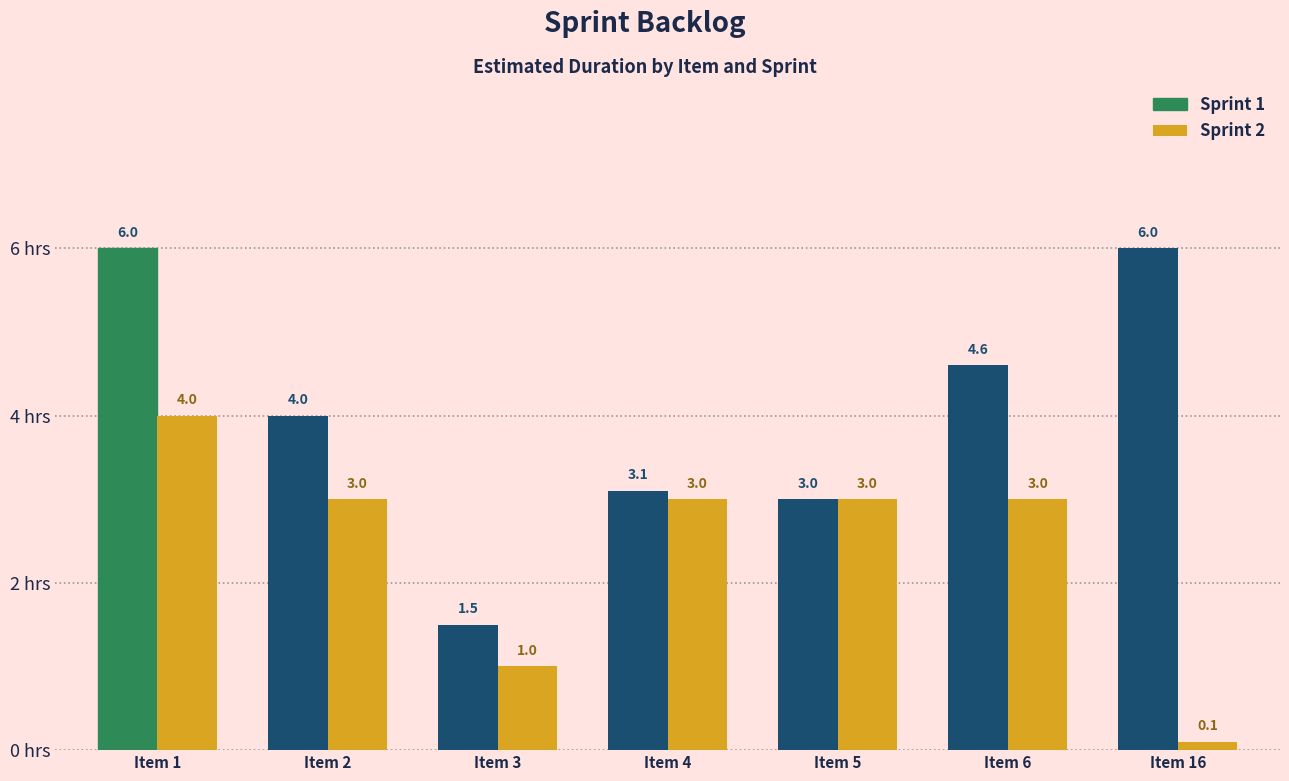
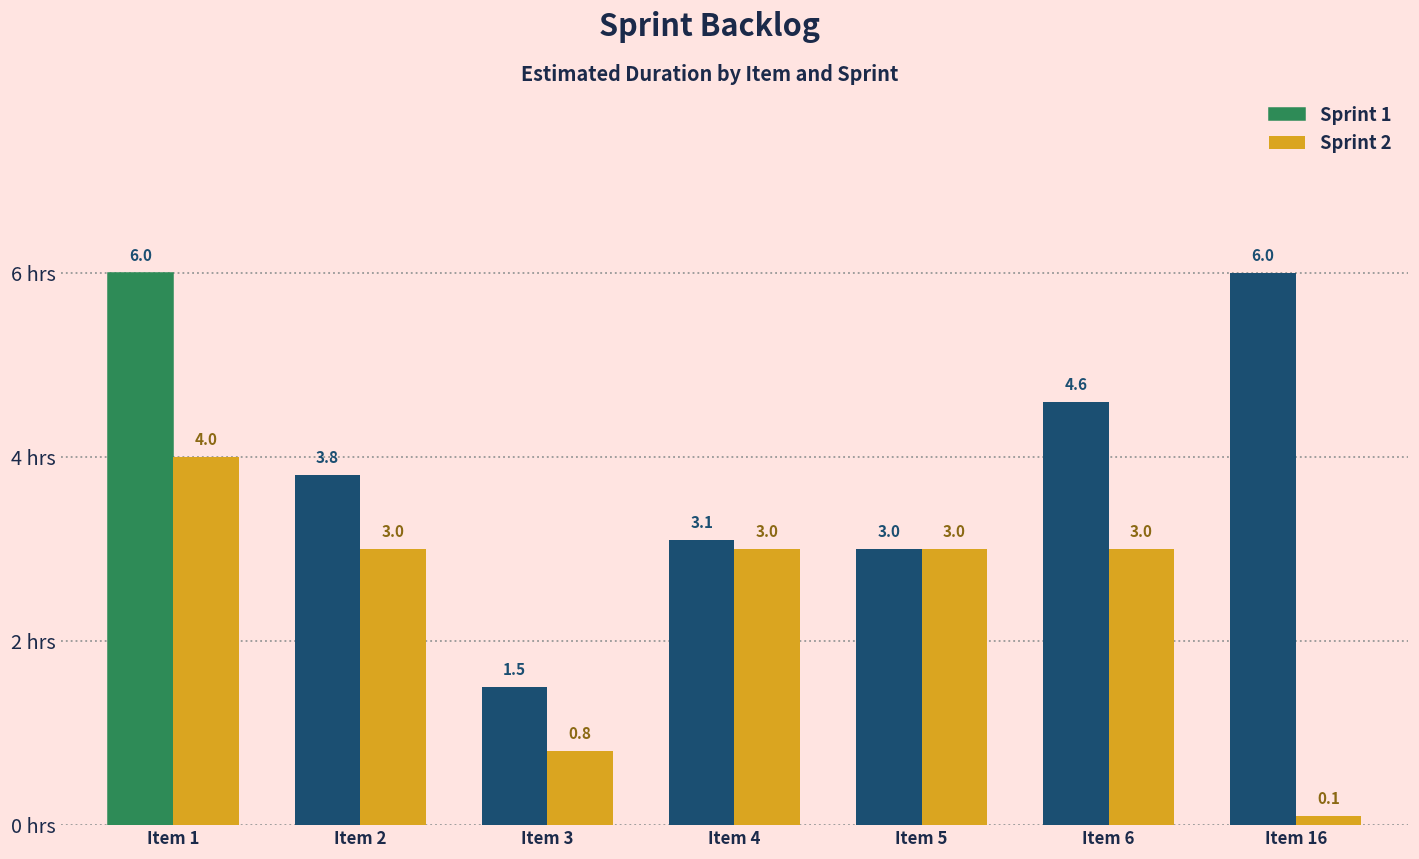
  {
    "Sprint 1": {
      "Item 1": 6.0,
-     "Item 2": 4.0,
+     "Item 2": 3.8,
      "Item 3": 1.5,
      "Item 4": 3.1,
      "Item 5": 3.0,
      "Item 6": 4.6,
      "Item 16": 6.0
    },
    "Sprint 2": {
      "Item 1": 4.0,
      "Item 2": 3.0,
-     "Item 3": 1.0,
+     "Item 3": 0.8,
      "Item 4": 3.0,
      "Item 5": 3.0,
      "Item 6": 3.0,
      "Item 16": 0.1
    }
  }
